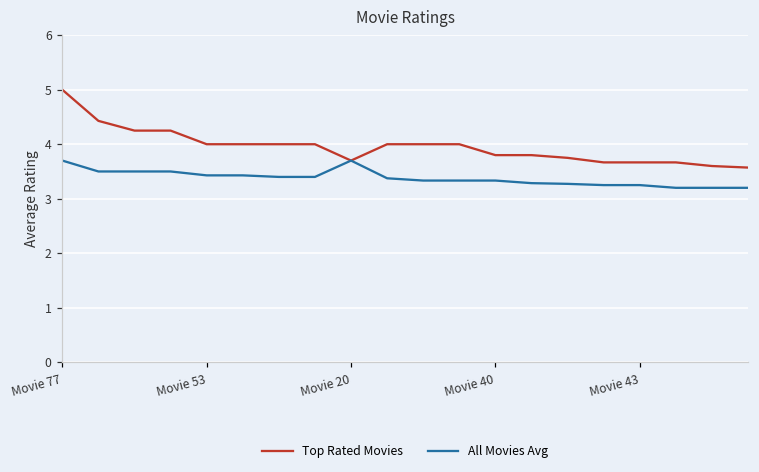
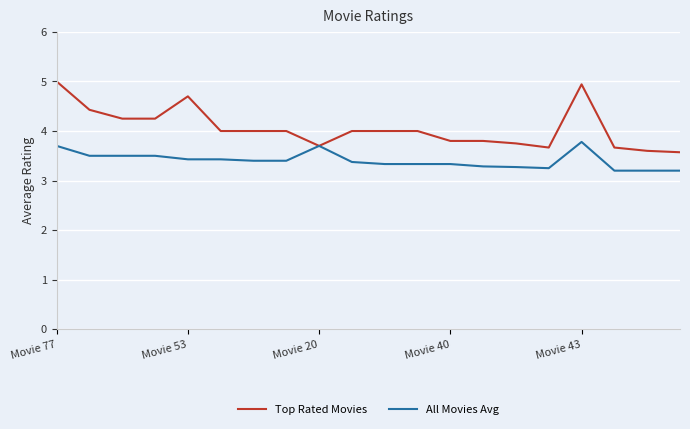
  {
    "Top Rated Movies": {
      "Movie 77": 5.0,
-     "Movie 53": 4.0,
+     "Movie 53": 4.7,
      "Movie 40": 3.8,
-     "Movie 43": 3.7
+     "Movie 43": 4.9
    },
    "All Movies Avg": {
      "Movie 77": 3.7,
      "Movie 53": 3.4,
      "Movie 40": 3.3,
-     "Movie 43": 3.3
+     "Movie 43": 3.8
    }
  }
